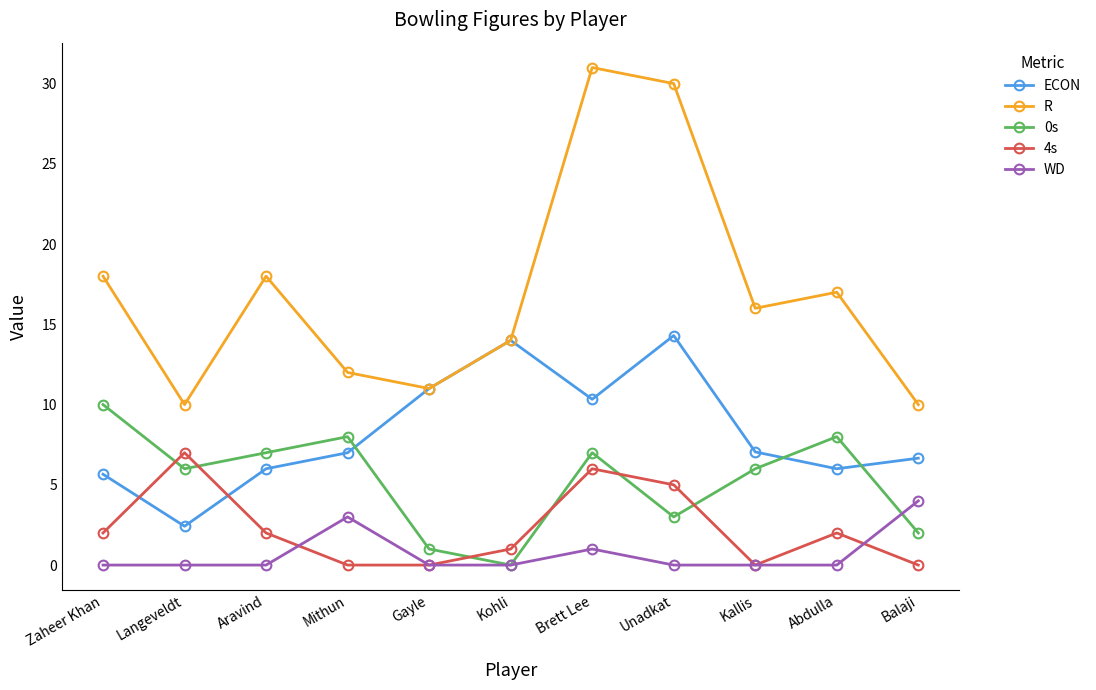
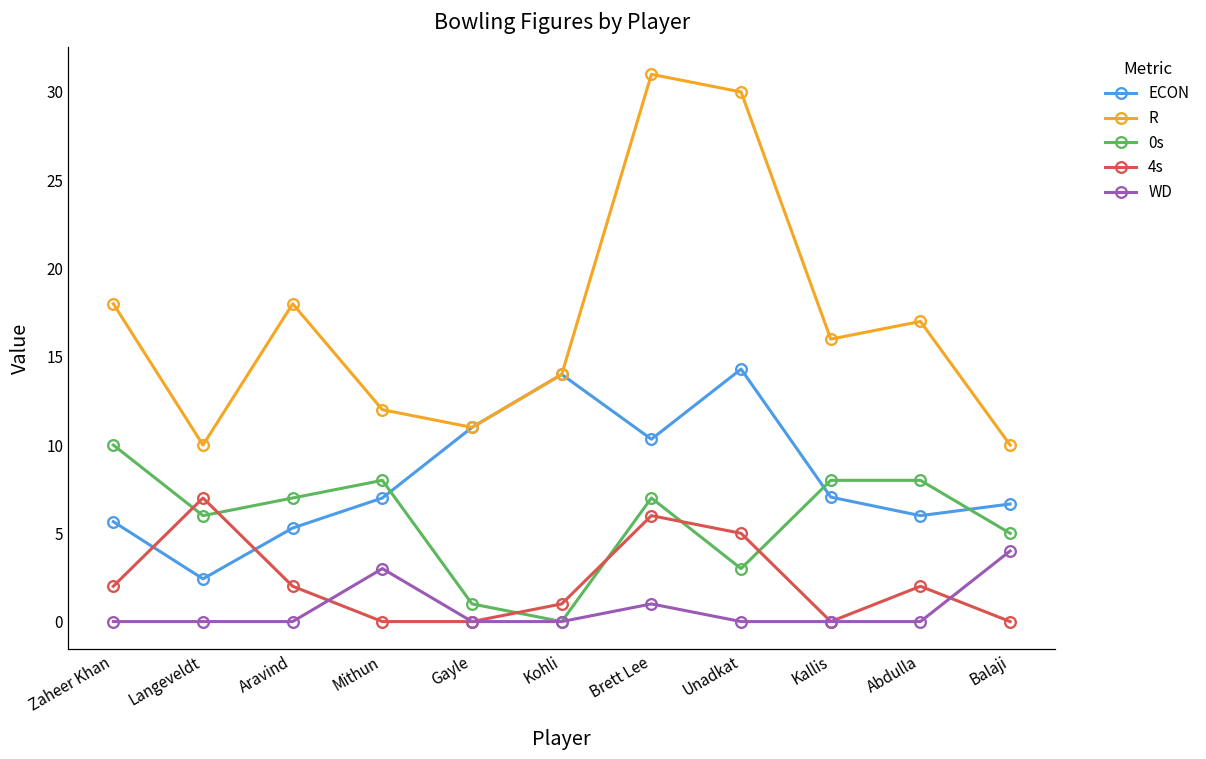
  {
    "ECON": {
      "Zaheer Khan": 5.7,
      "Langeveldt": 2.4,
-     "Aravind": 6.0,
+     "Aravind": 5.3,
      "Mithun": 7.0,
      "Brett Lee": 10.3,
      "Unadkat": 14.3,
      "Kallis": 7.1,
      "Abdulla": 6.0,
      "Balaji": 6.7
    },
    "R": {
      "Zaheer Khan": 18.0,
      "Langeveldt": 10.0,
      "Aravind": 18.0,
      "Mithun": 12.0,
      "Brett Lee": 31.0,
      "Unadkat": 30.0,
      "Kallis": 16.0,
      "Abdulla": 17.0,
      "Balaji": 10.0
    },
    "0s": {
      "Zaheer Khan": 10,
      "Langeveldt": 6,
      "Aravind": 7,
      "Mithun": 8,
      "Gayle": 1,
      "Brett Lee": 7,
      "Unadkat": 3,
-     "Kallis": 6,
+     "Kallis": 8,
      "Abdulla": 8,
-     "Balaji": 2
+     "Balaji": 5
    },
    "4s": {
      "Zaheer Khan": 2.0,
      "Langeveldt": 7.0,
      "Aravind": 2.0,
      "Mithun": 0.0,
      "Kohli": 1.0,
      "Brett Lee": 6.0,
      "Unadkat": 5.0,
      "Abdulla": 2.0,
      "Balaji": 0.0
    },
    "WD": {
      "Zaheer Khan": 0.0,
      "Langeveldt": 0.0,
      "Aravind": 0.0,
      "Mithun": 3.0,
      "Brett Lee": 1.0,
      "Unadkat": 0.0,
      "Abdulla": 0.0,
      "Balaji": 4.0
    }
  }
